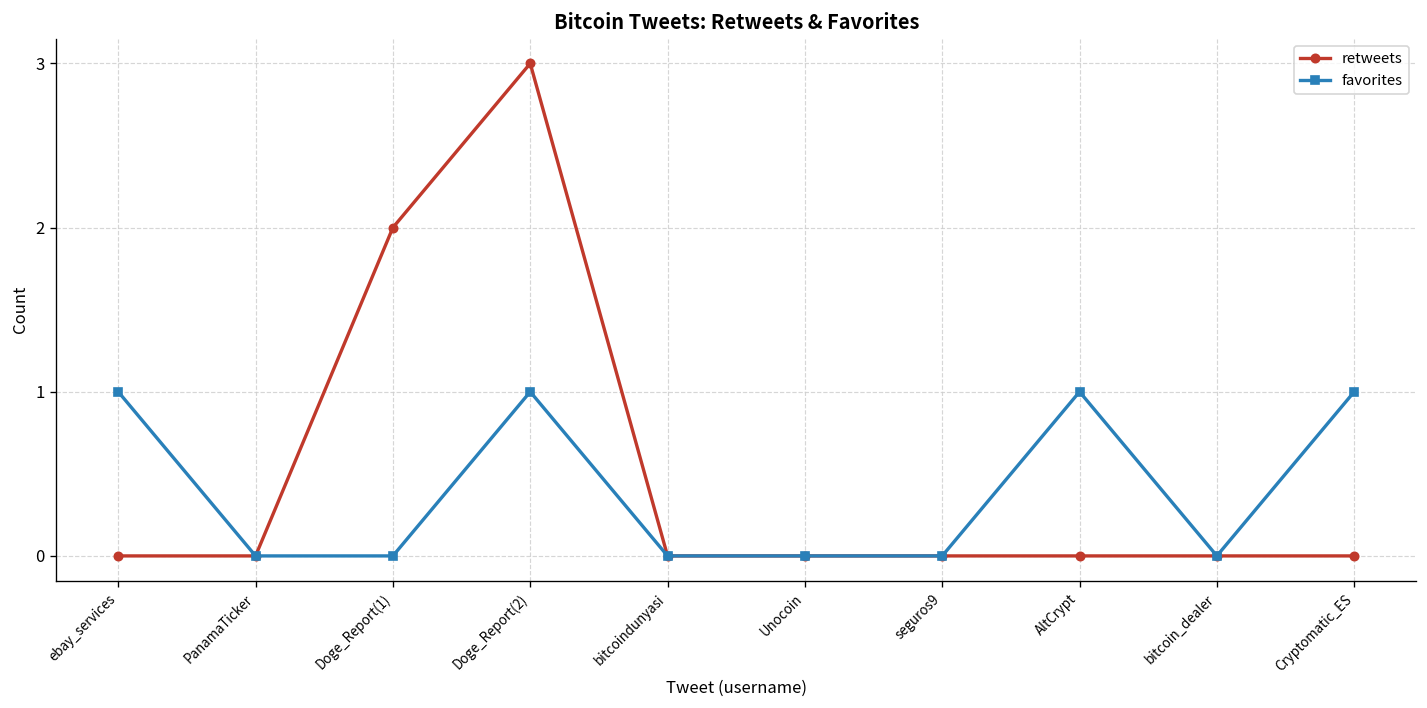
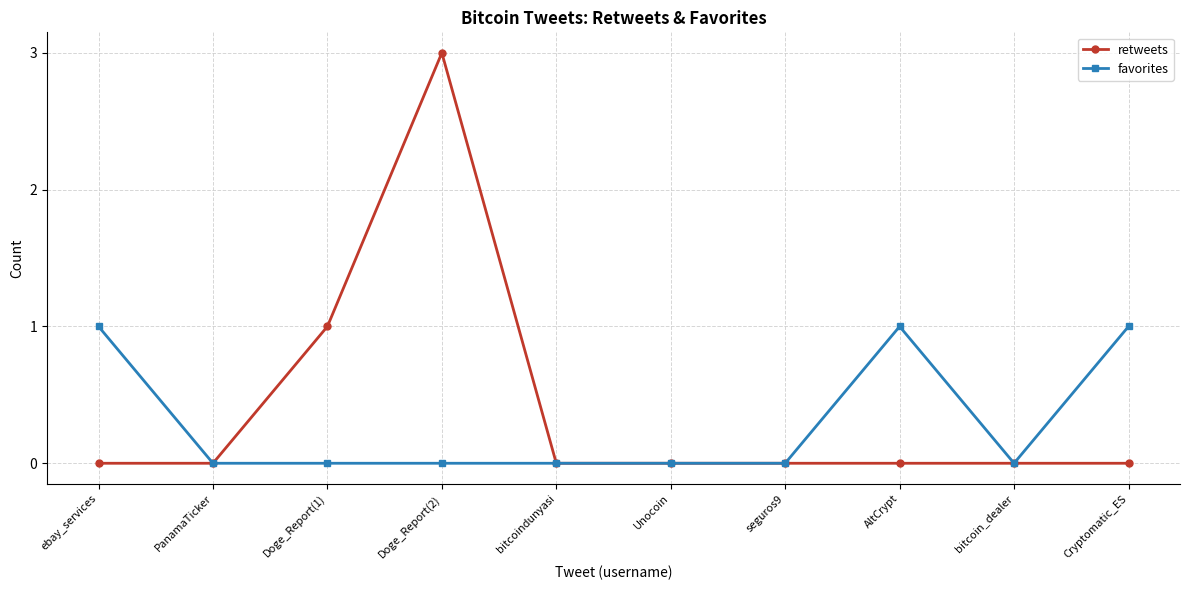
  {
    "retweets": {
      "ebay_services": 0,
-     "Doge_Report(1)": 2,
+     "Doge_Report(1)": 1,
      "Doge_Report(2)": 3,
      "AltCrypt": 0,
      "Cryptomatic_ES": 0
    },
    "favorites": {
      "ebay_services": 1,
      "Doge_Report(1)": 0,
-     "Doge_Report(2)": 1,
+     "Doge_Report(2)": 0,
      "AltCrypt": 1,
      "Cryptomatic_ES": 1
    }
  }
